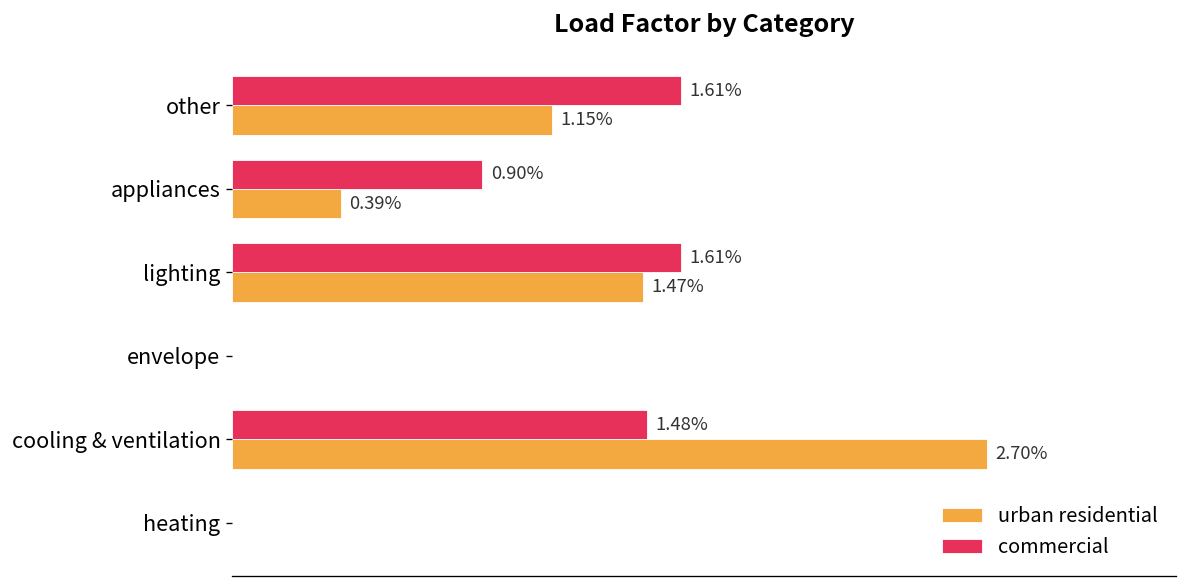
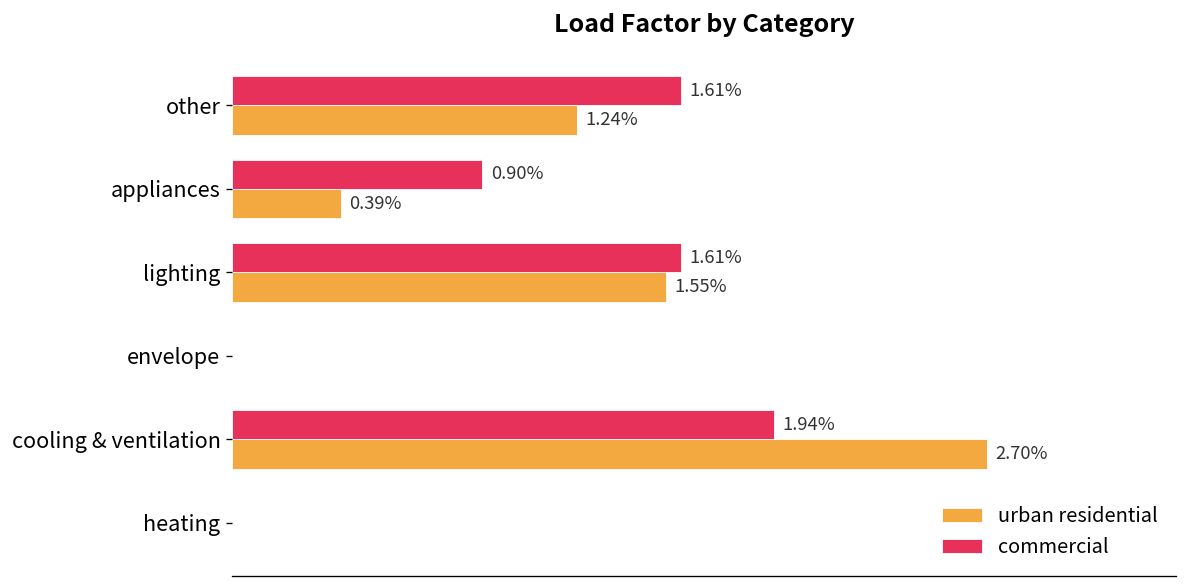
  {
    "urban residential": {
-     "other": "1.15%",
+     "other": "1.24%",
      "appliances": "0.39%",
-     "lighting": "1.47%",
+     "lighting": "1.55%",
      "cooling & ventilation": "2.70%"
    },
    "commercial": {
      "other": "1.61%",
      "appliances": "0.90%",
      "lighting": "1.61%",
-     "cooling & ventilation": "1.48%"
+     "cooling & ventilation": "1.94%"
    }
  }
